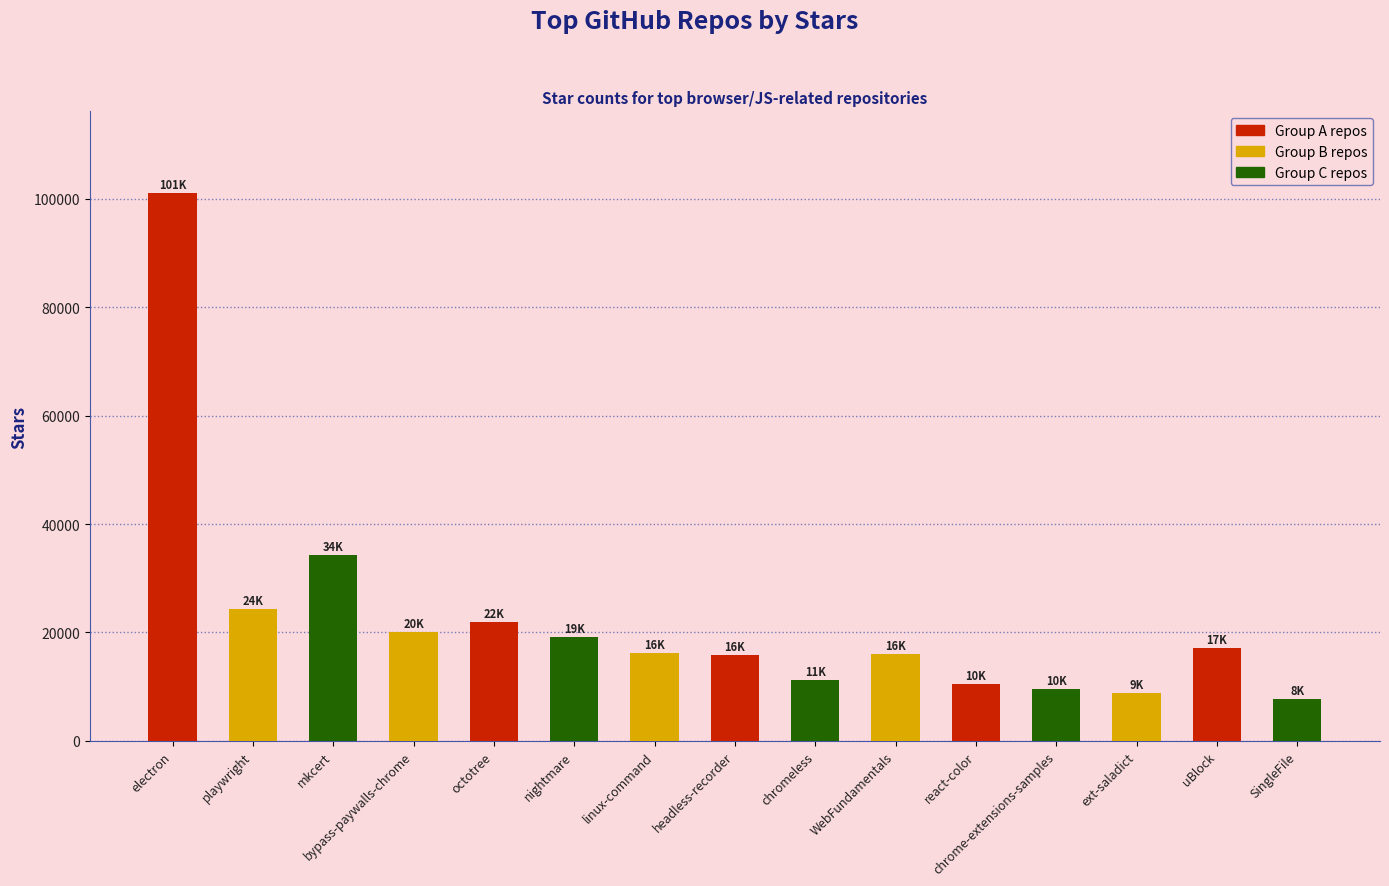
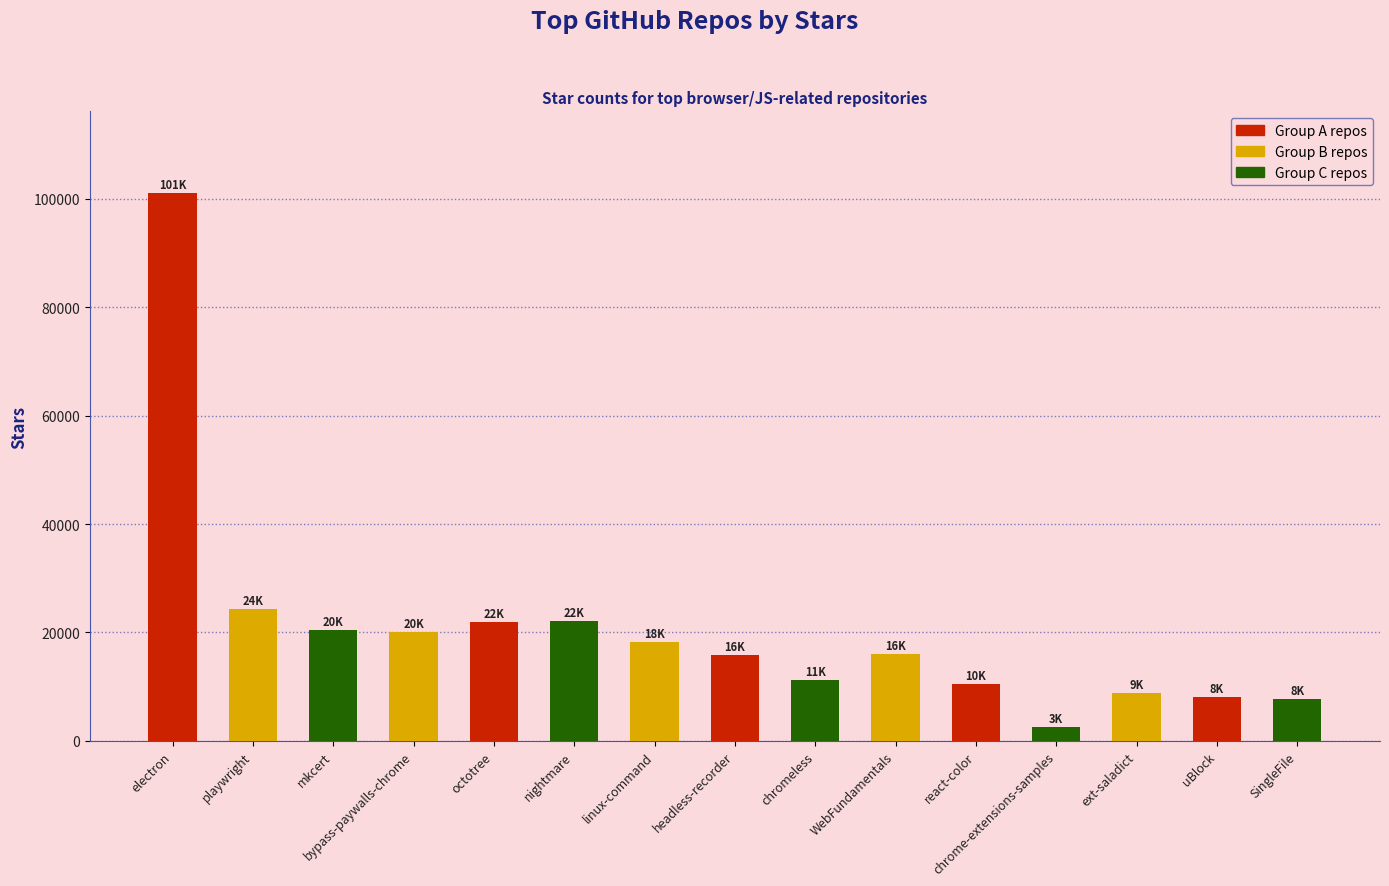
  {
    "electron": "101K",
    "playwright": "24K",
-   "mkcert": "34K",
+   "mkcert": "20K",
    "bypass-paywalls-chrome": "20K",
    "octotree": "22K",
-   "nightmare": "19K",
-   "linux-command": "16K",
+   "nightmare": "22K",
+   "linux-command": "18K",
    "headless-recorder": "16K",
    "chromeless": "11K",
    "WebFundamentals": "16K",
    "react-color": "10K",
-   "chrome-extensions-samples": "10K",
+   "chrome-extensions-samples": "3K",
    "ext-saladict": "9K",
-   "uBlock": "17K",
+   "uBlock": "8K",
    "SingleFile": "8K"
  }
